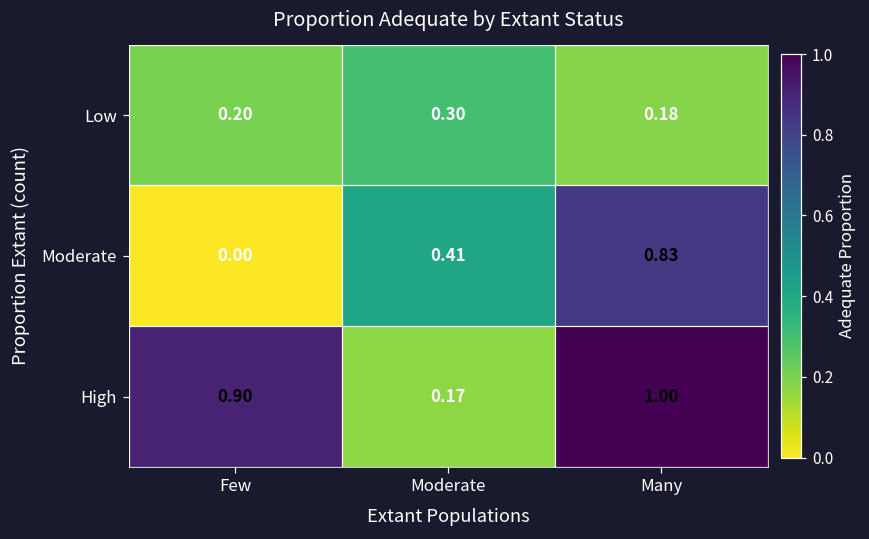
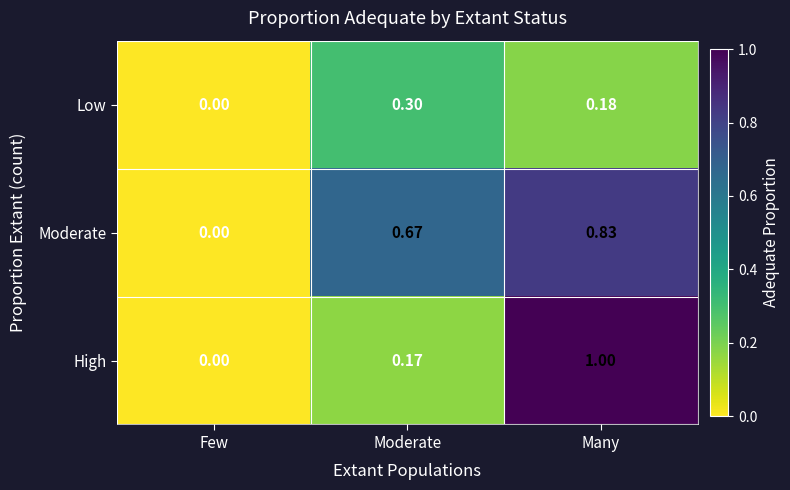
  {
    "Low": {
-     "Few": 0.20,
+     "Few": 0.00,
      "Moderate": 0.30,
      "Many": 0.18
    },
    "Moderate": {
      "Few": 0.00,
-     "Moderate": 0.41,
+     "Moderate": 0.67,
      "Many": 0.83
    },
    "High": {
-     "Few": 0.90,
+     "Few": 0.00,
      "Moderate": 0.17,
      "Many": 1.00
    }
  }
